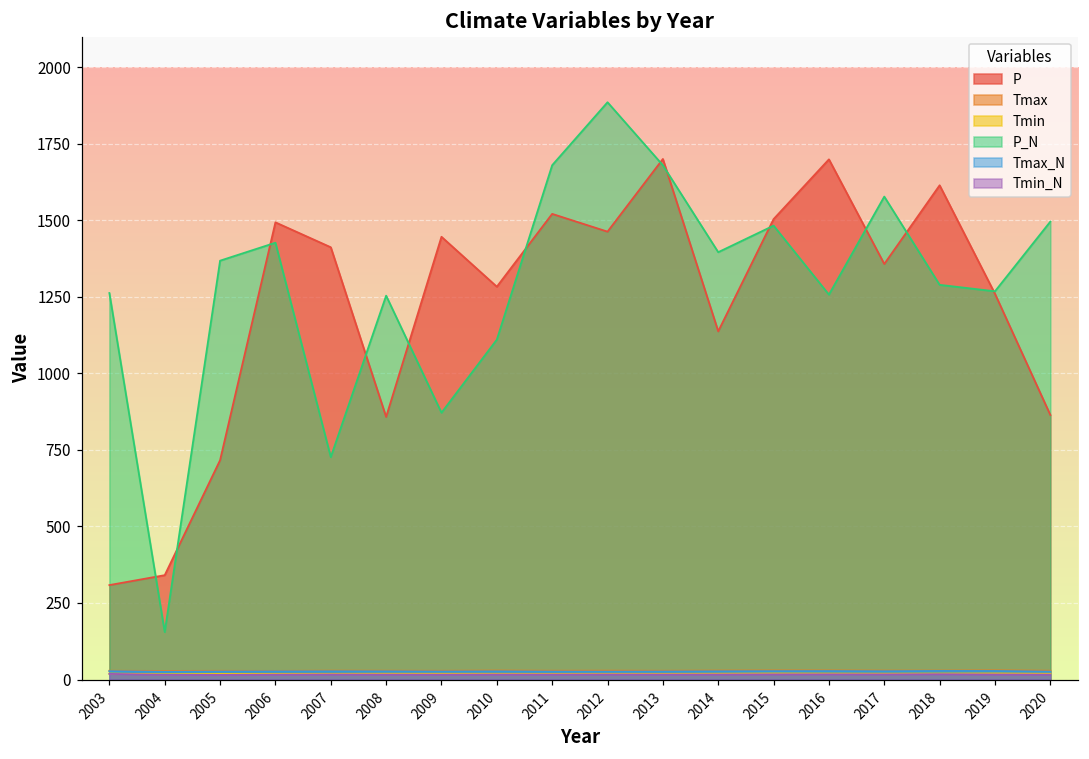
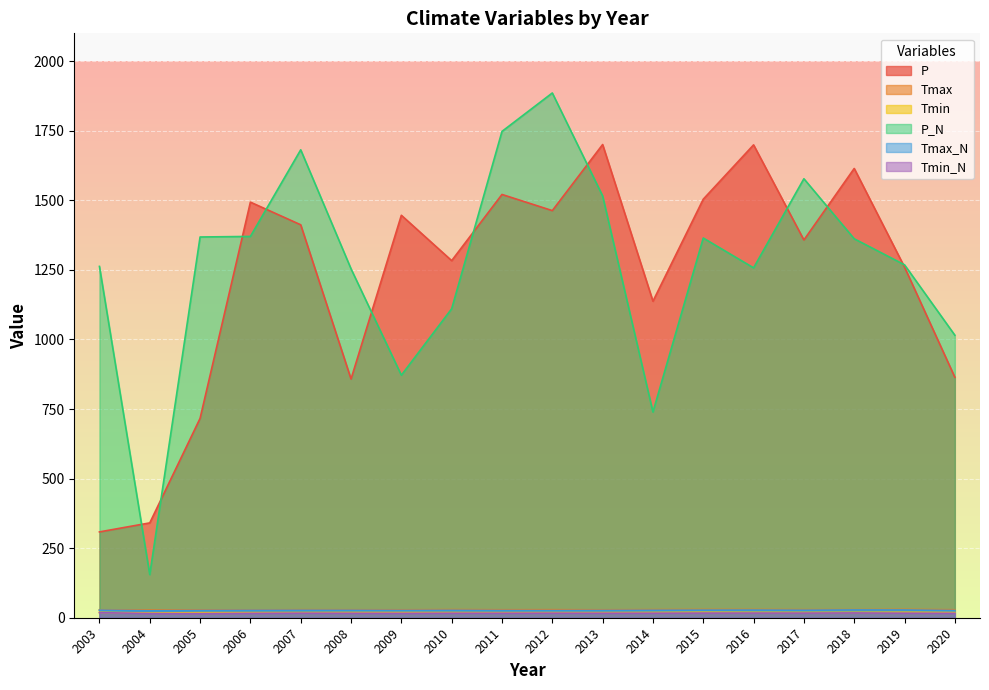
  {
    "P_N": {
      "2003": 1260,
      "2004": 160,
      "2005": 1370,
-     "2006": 1430,
-     "2007": 730,
+     "2006": 1370,
+     "2007": 1680,
      "2008": 1250,
      "2009": 870,
      "2010": 1110,
-     "2011": 1680,
+     "2011": 1750,
      "2012": 1890,
-     "2013": 1680,
-     "2014": 1400,
-     "2015": 1480,
+     "2013": 1520,
+     "2014": 740,
+     "2015": 1360,
      "2016": 1260,
      "2017": 1580,
-     "2018": 1290,
-     "2020": 1500
+     "2018": 1360,
+     "2020": 1020
    }
  }
